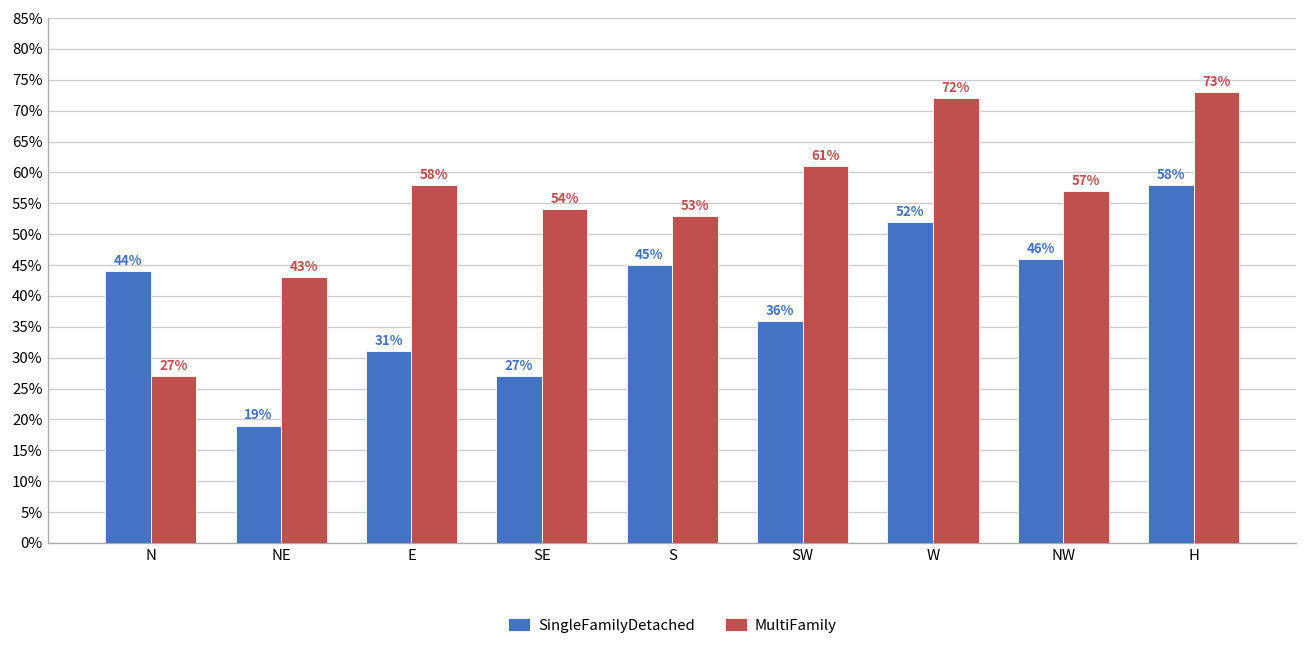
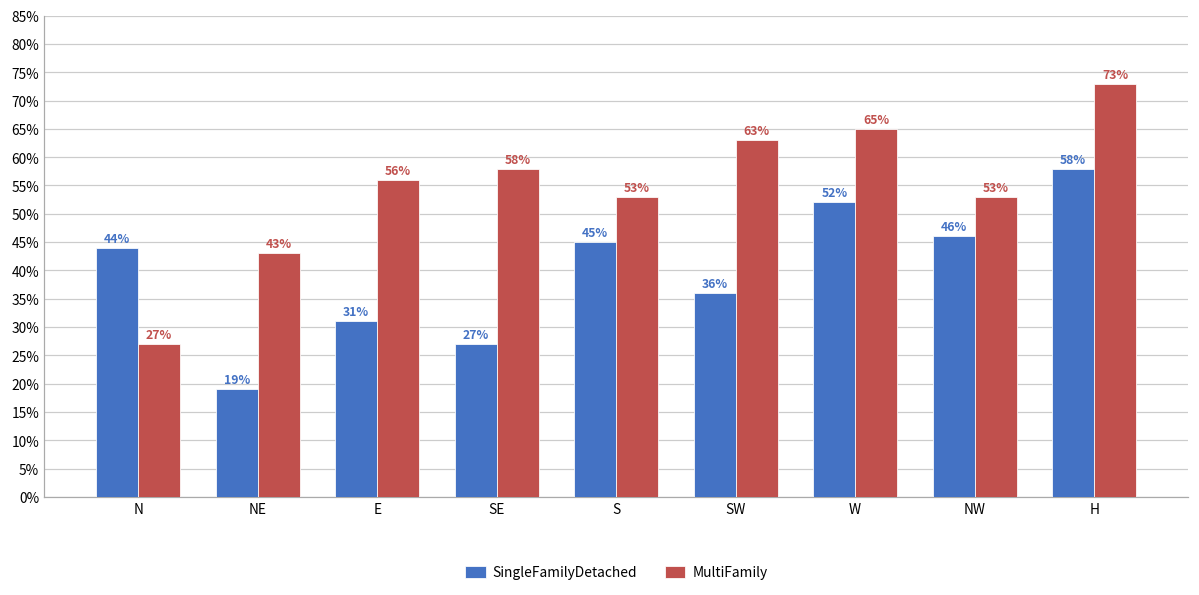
  {
    "SingleFamilyDetached": {
      "N": "44%",
      "NE": "19%",
      "E": "31%",
      "SE": "27%",
      "S": "45%",
      "SW": "36%",
      "W": "52%",
      "NW": "46%",
      "H": "58%"
    },
    "MultiFamily": {
      "N": "27%",
      "NE": "43%",
-     "E": "58%",
-     "SE": "54%",
+     "E": "56%",
+     "SE": "58%",
      "S": "53%",
-     "SW": "61%",
-     "W": "72%",
-     "NW": "57%",
+     "SW": "63%",
+     "W": "65%",
+     "NW": "53%",
      "H": "73%"
    }
  }
